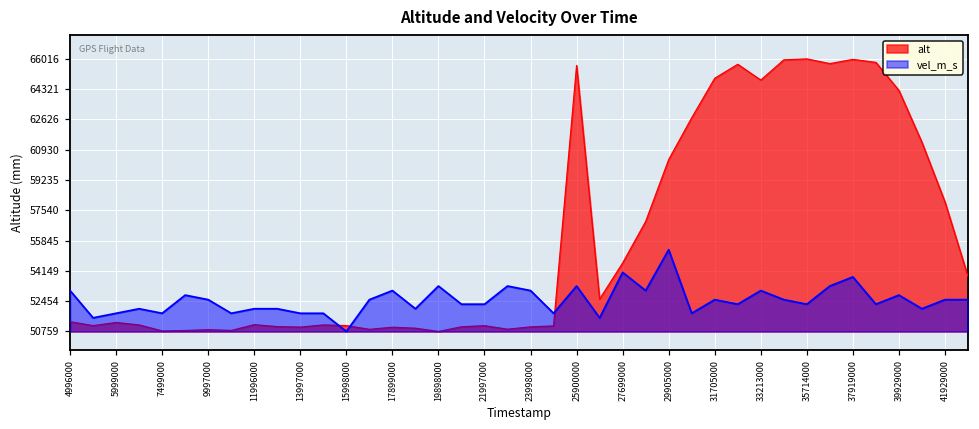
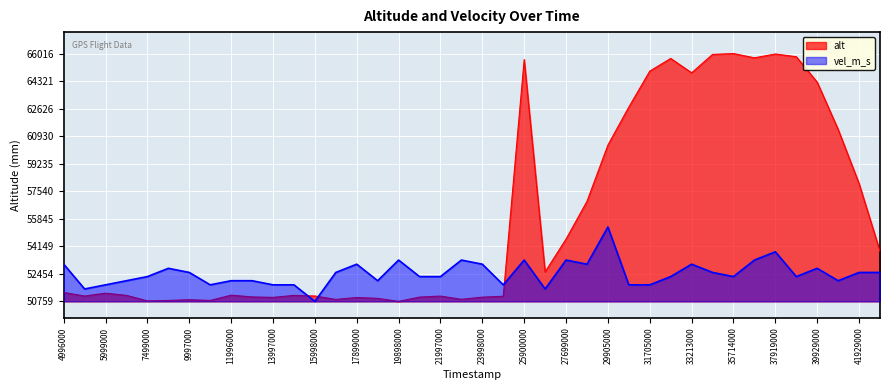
  {
    "alt": {
      "4996000": 51300,
      "5999000": 51300,
      "7499000": 50800,
      "9997000": 50900,
      "11996000": 51100,
      "13997000": 51000,
      "15998000": 51100,
      "17899000": 51000,
      "19898000": 50800,
      "21997000": 51100,
      "23998000": 51000,
      "25900000": 65600,
      "27699000": 54600,
      "29905000": 60400,
      "31705000": 64900,
      "33213000": 64800,
      "35714000": 66000,
      "37919000": 66000,
      "39929000": 64300,
      "41929000": 58000
    },
    "vel_m_s": {
      "4996000": 53000,
      "5999000": 51800,
-     "7499000": 51800,
+     "7499000": 52300,
      "9997000": 52500,
      "11996000": 52000,
      "13997000": 51800,
      "15998000": 50800,
      "17899000": 53000,
      "19898000": 53300,
      "21997000": 52300,
      "23998000": 53000,
      "25900000": 53300,
-     "27699000": 54100,
+     "27699000": 53300,
      "29905000": 55300,
-     "31705000": 52500,
+     "31705000": 51800,
      "33213000": 53000,
      "35714000": 52300,
      "37919000": 53800,
      "39929000": 52800,
      "41929000": 52500
    }
  }
